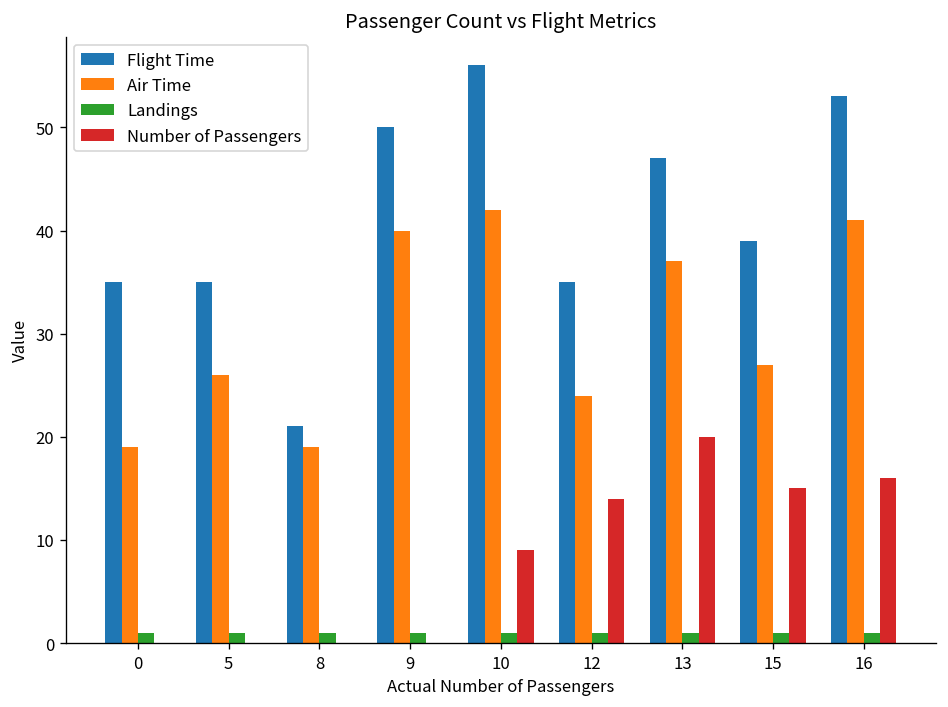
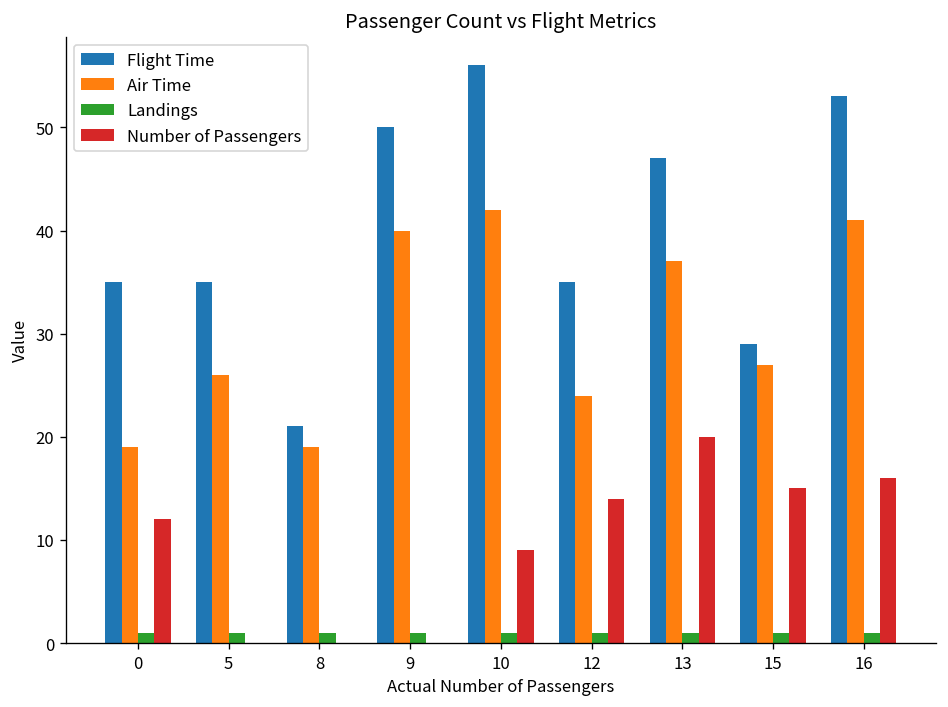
  {
    "Flight Time": {
      "0": 35,
      "5": 35,
      "8": 21,
      "9": 50,
      "10": 56,
      "12": 35,
      "13": 47,
-     "15": 39,
+     "15": 29,
      "16": 53
    },
    "Air Time": {
      "0": 19,
      "5": 26,
      "8": 19,
      "9": 40,
      "10": 42,
      "12": 24,
      "13": 37,
      "15": 27,
      "16": 41
    },
    "Landings": {
      "0": 1,
      "5": 1,
      "8": 1,
      "9": 1,
      "10": 1,
      "12": 1,
      "13": 1,
      "15": 1,
      "16": 1
    },
    "Number of Passengers": {
-     "0": 0,
+     "0": 12,
      "5": 0,
      "8": 0,
      "9": 0,
      "10": 9,
      "12": 14,
      "13": 20,
      "15": 15,
      "16": 16
    }
  }
